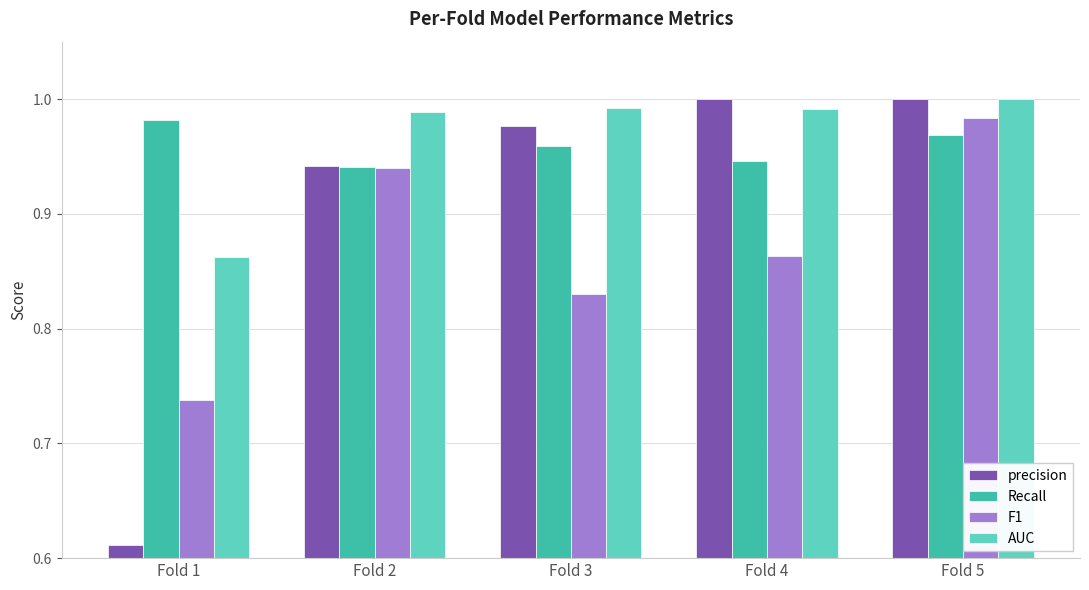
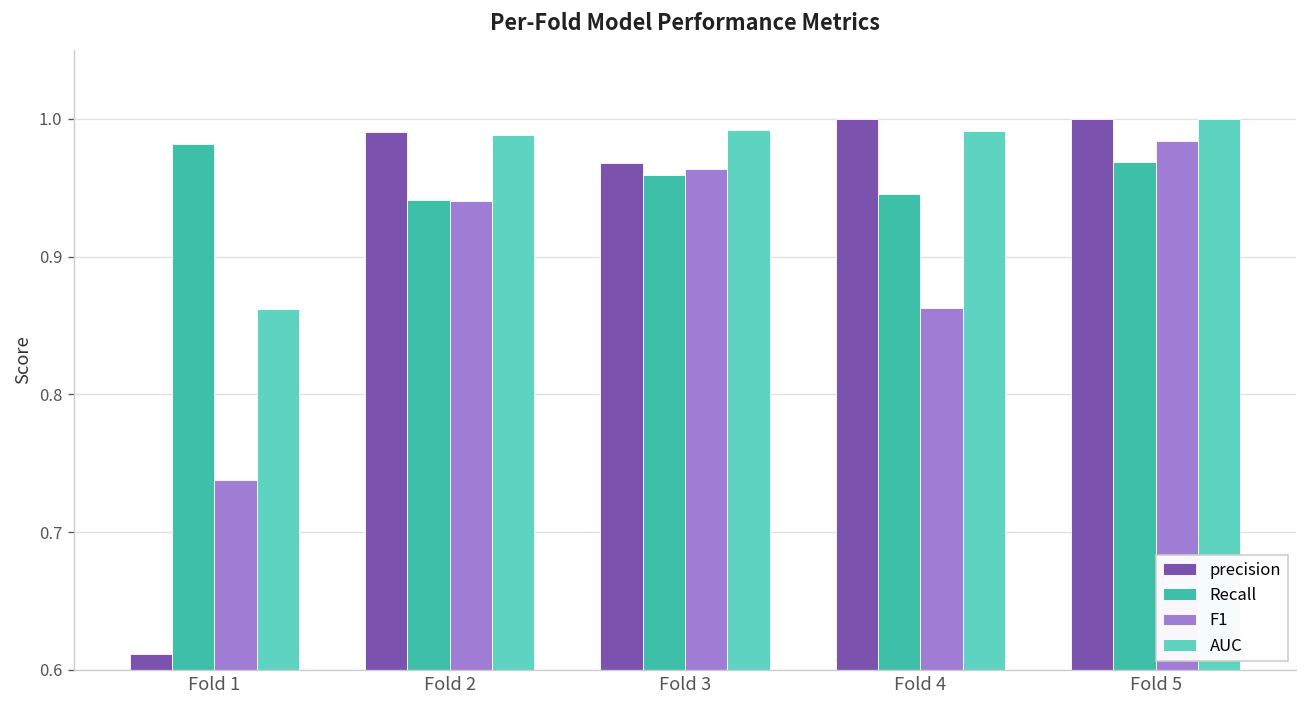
  {
    "precision": {
      "Fold 1": 0.611,
-     "Fold 2": 0.942,
-     "Fold 3": 0.976,
+     "Fold 2": 0.990,
+     "Fold 3": 0.968,
      "Fold 4": 1.000,
      "Fold 5": 1.000
    },
    "F1": {
      "Fold 1": 0.738,
      "Fold 2": 0.940,
-     "Fold 3": 0.830,
+     "Fold 3": 0.963,
      "Fold 4": 0.863,
      "Fold 5": 0.984
    }
  }
